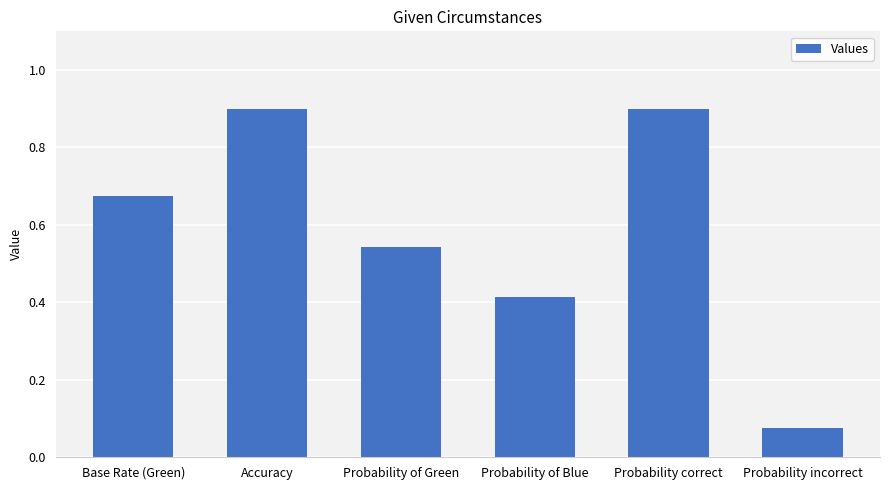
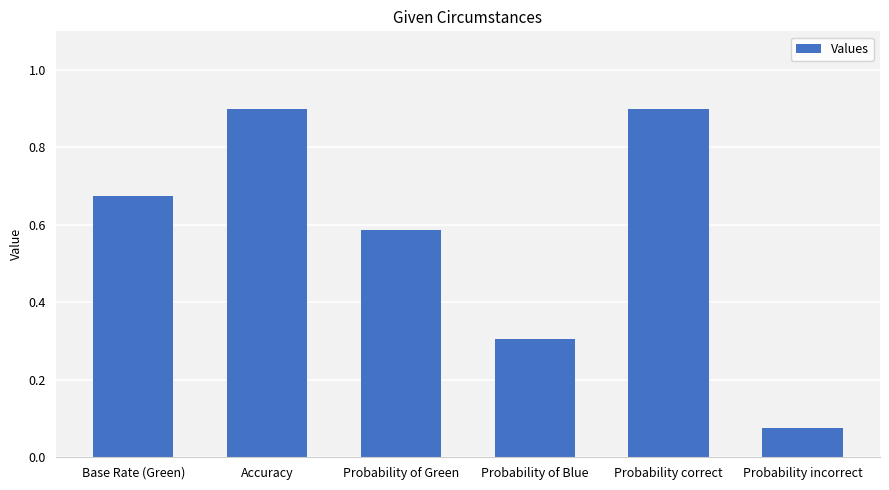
  {
    "Base Rate (Green)": 0.68,
    "Accuracy": 0.90,
-   "Probability of Green": 0.54,
-   "Probability of Blue": 0.41,
+   "Probability of Green": 0.59,
+   "Probability of Blue": 0.30,
    "Probability correct": 0.90,
    "Probability incorrect": 0.08
  }
